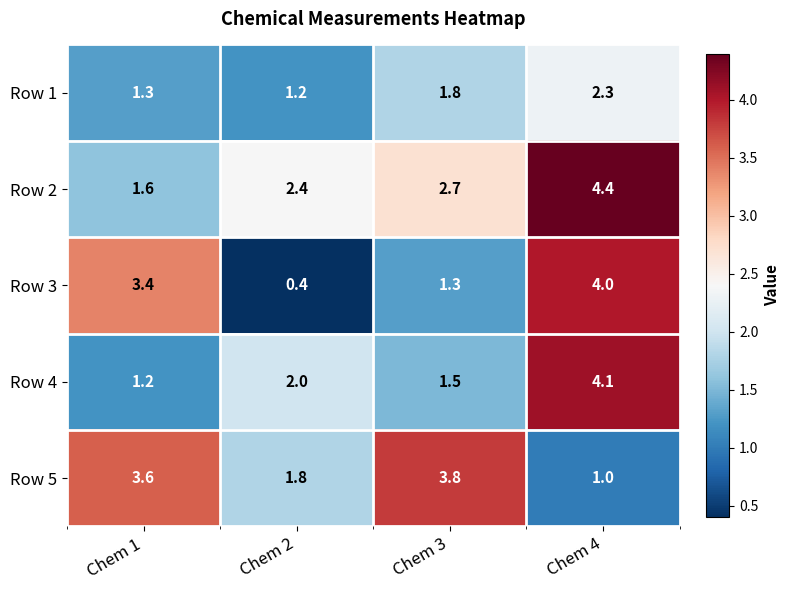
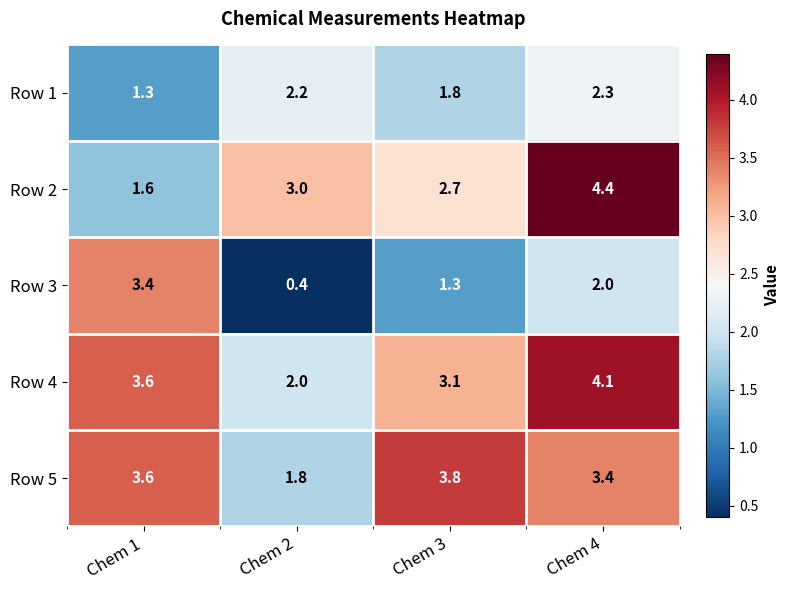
  {
    "Row 1": {
      "Chem 1": 1.3,
-     "Chem 2": 1.2,
+     "Chem 2": 2.2,
      "Chem 3": 1.8,
      "Chem 4": 2.3
    },
    "Row 2": {
      "Chem 1": 1.6,
-     "Chem 2": 2.4,
+     "Chem 2": 3.0,
      "Chem 3": 2.7,
      "Chem 4": 4.4
    },
    "Row 3": {
      "Chem 1": 3.4,
      "Chem 2": 0.4,
      "Chem 3": 1.3,
-     "Chem 4": 4.0
+     "Chem 4": 2.0
    },
    "Row 4": {
-     "Chem 1": 1.2,
+     "Chem 1": 3.6,
      "Chem 2": 2.0,
-     "Chem 3": 1.5,
+     "Chem 3": 3.1,
      "Chem 4": 4.1
    },
    "Row 5": {
      "Chem 1": 3.6,
      "Chem 2": 1.8,
      "Chem 3": 3.8,
-     "Chem 4": 1.0
+     "Chem 4": 3.4
    }
  }
